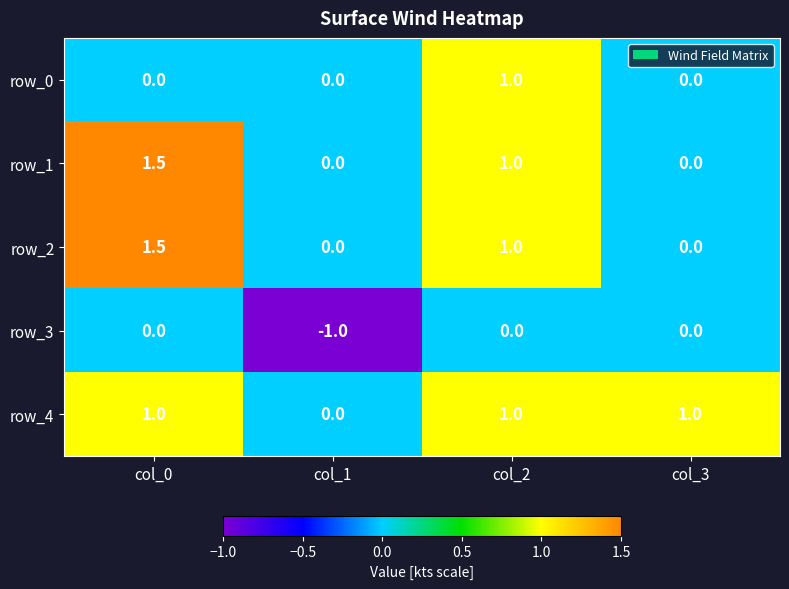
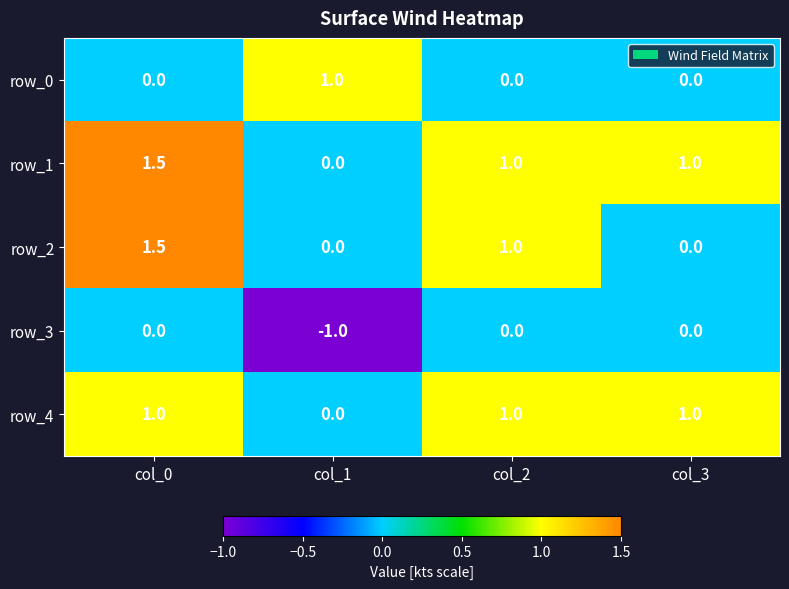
  {
    "row_0": {
      "col_0": 0.0,
-     "col_1": 0.0,
-     "col_2": 1.0,
+     "col_1": 1.0,
+     "col_2": 0.0,
      "col_3": 0.0
    },
    "row_1": {
      "col_0": 1.5,
      "col_1": 0.0,
      "col_2": 1.0,
-     "col_3": 0.0
+     "col_3": 1.0
    },
    "row_2": {
      "col_0": 1.5,
      "col_1": 0.0,
      "col_2": 1.0,
      "col_3": 0.0
    },
    "row_3": {
      "col_0": 0.0,
      "col_1": -1.0,
      "col_2": 0.0,
      "col_3": 0.0
    },
    "row_4": {
      "col_0": 1.0,
      "col_1": 0.0,
      "col_2": 1.0,
      "col_3": 1.0
    }
  }
